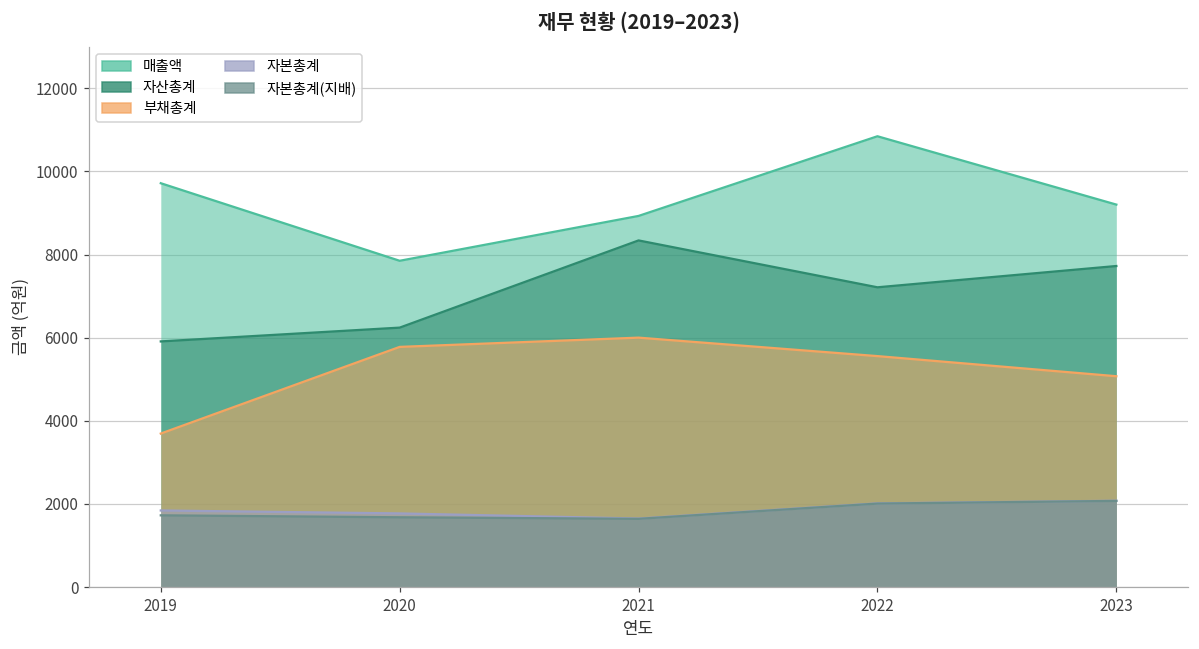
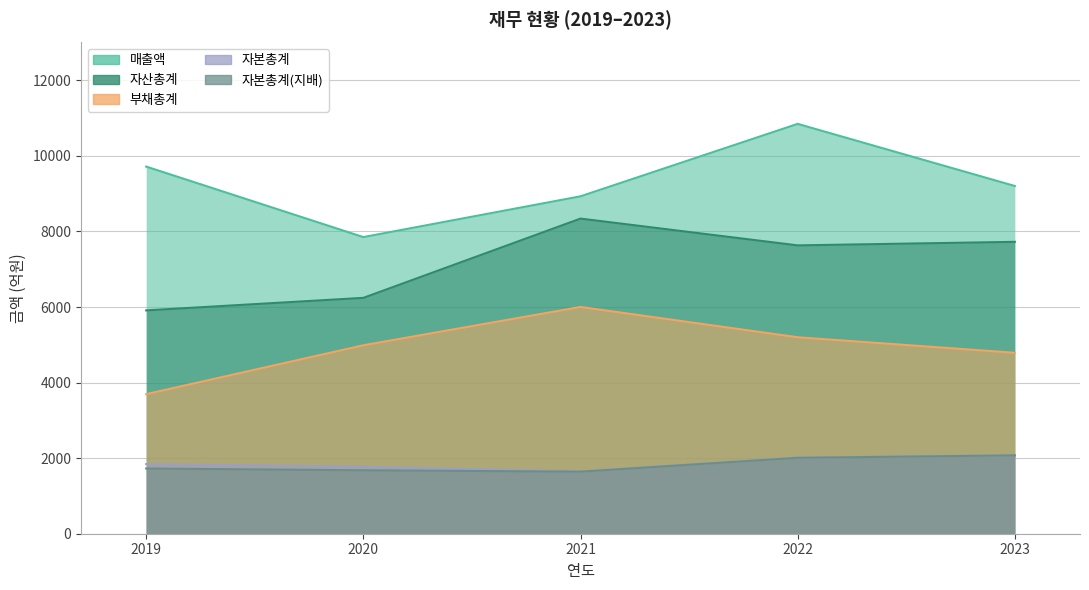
  {
    "자산총계": {
      "2019": 5900,
      "2020": 6200,
      "2021": 8300,
-     "2022": 7200,
+     "2022": 7600,
      "2023": 7700
    },
    "부채총계": {
      "2019": 3700,
-     "2020": 5800,
+     "2020": 5000,
      "2021": 6000,
-     "2022": 5600,
-     "2023": 5100
+     "2022": 5200,
+     "2023": 4800
    },
    "자본총계": {
      "2019": 1800,
      "2020": 1800
    }
  }
